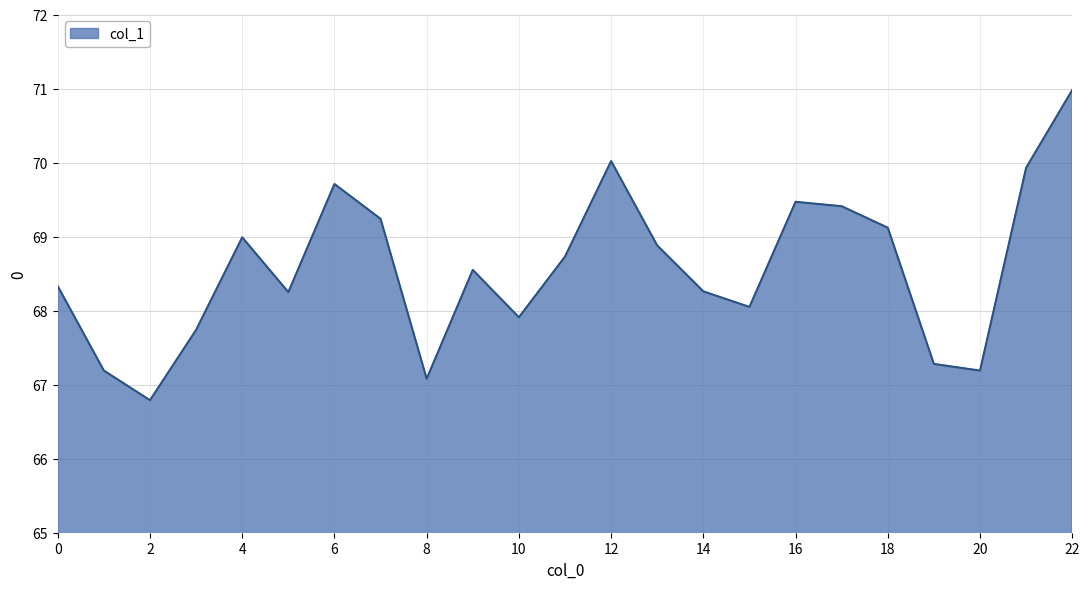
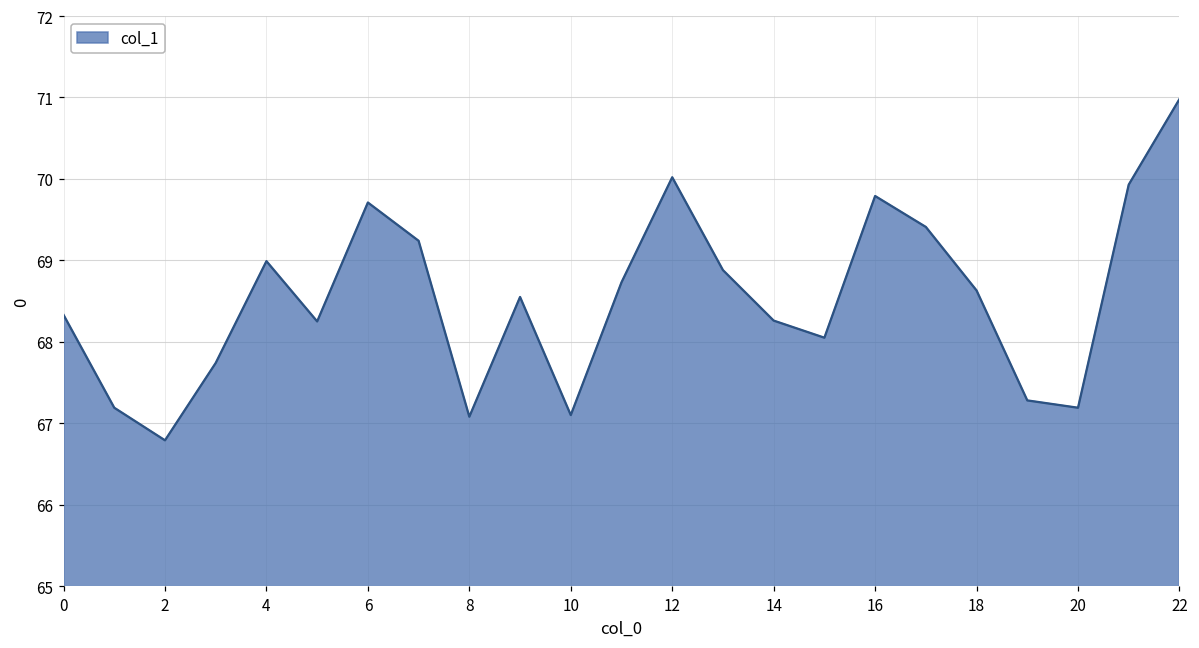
  {
    "0": 68.3,
    "2": 66.8,
    "4": 69.0,
    "6": 69.7,
    "8": 67.1,
-   "10": 67.9,
+   "10": 67.1,
    "12": 70.0,
    "14": 68.3,
-   "16": 69.5,
-   "18": 69.1,
+   "16": 69.8,
+   "18": 68.6,
    "20": 67.2,
    "22": 71.0
  }
